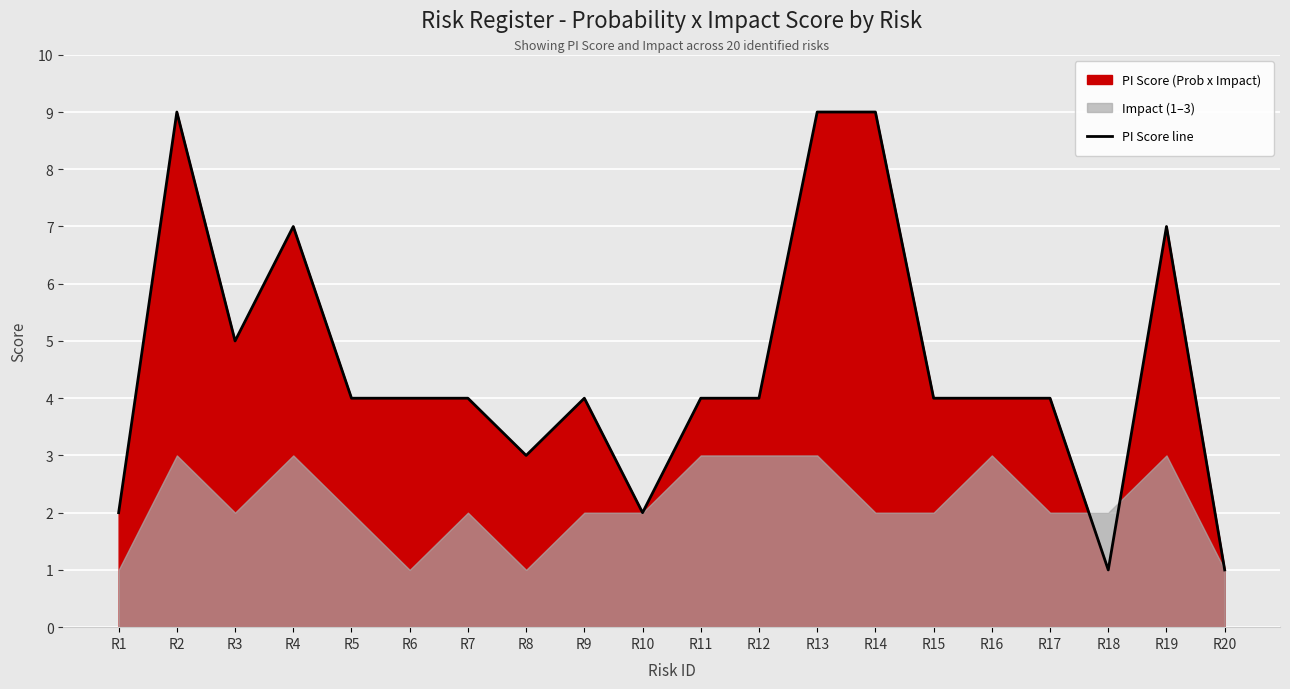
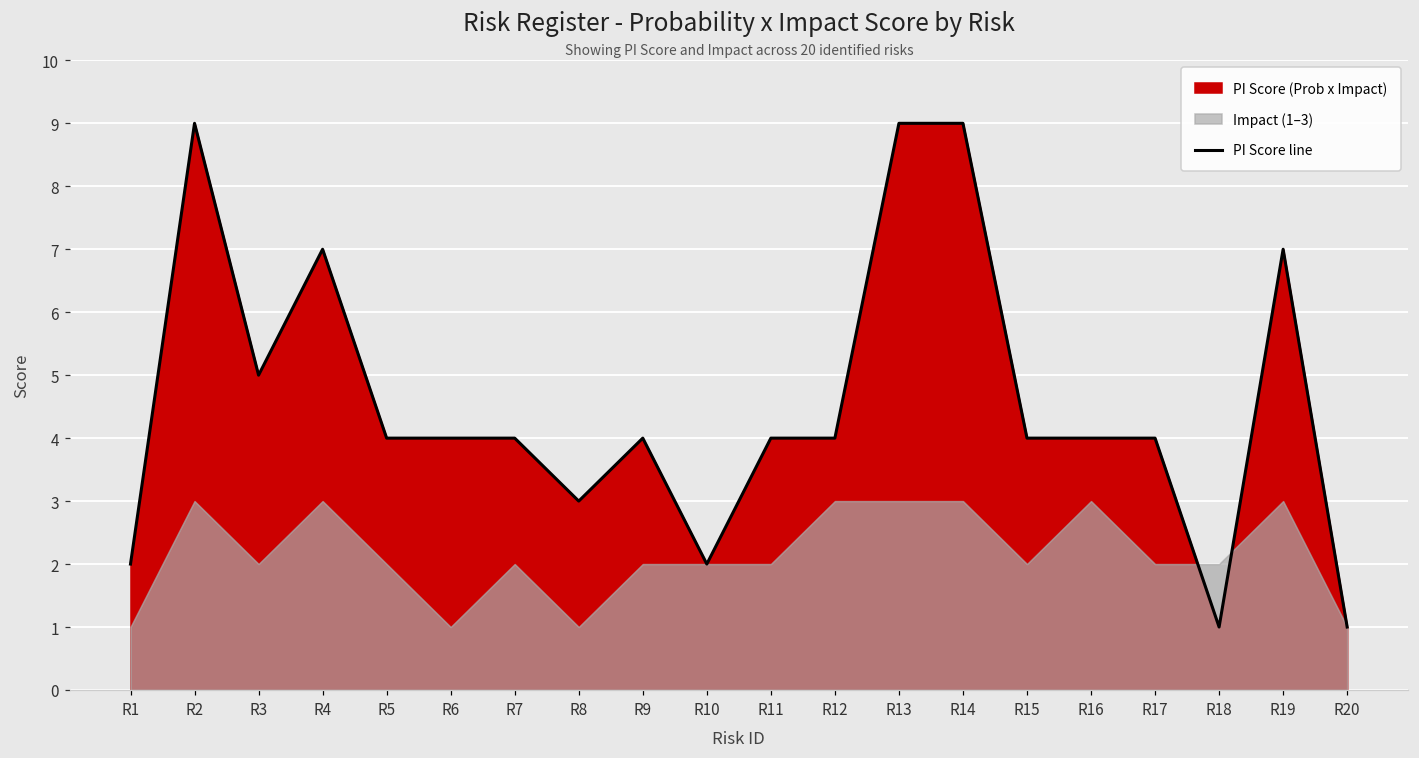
  {
    "PI Score (Prob x Impact)": {
      "R1": 2,
      "R2": 9,
      "R3": 5,
      "R4": 7,
      "R5": 4,
      "R6": 4,
      "R7": 4,
      "R8": 3,
      "R9": 4,
      "R11": 4,
      "R12": 4,
      "R13": 9,
      "R14": 9,
      "R15": 4,
      "R16": 4,
      "R17": 4,
      "R18": 1,
      "R19": 7
    },
    "Impact (1–3)": {
      "R1": 1,
      "R2": 3,
      "R3": 2,
      "R4": 3,
      "R5": 2,
      "R6": 1,
      "R7": 2,
      "R8": 1,
      "R9": 2,
-     "R11": 3,
+     "R11": 2,
      "R12": 3,
      "R13": 3,
-     "R14": 2,
+     "R14": 3,
      "R15": 2,
      "R16": 3,
      "R17": 2,
      "R18": 2,
      "R19": 3
    }
  }
